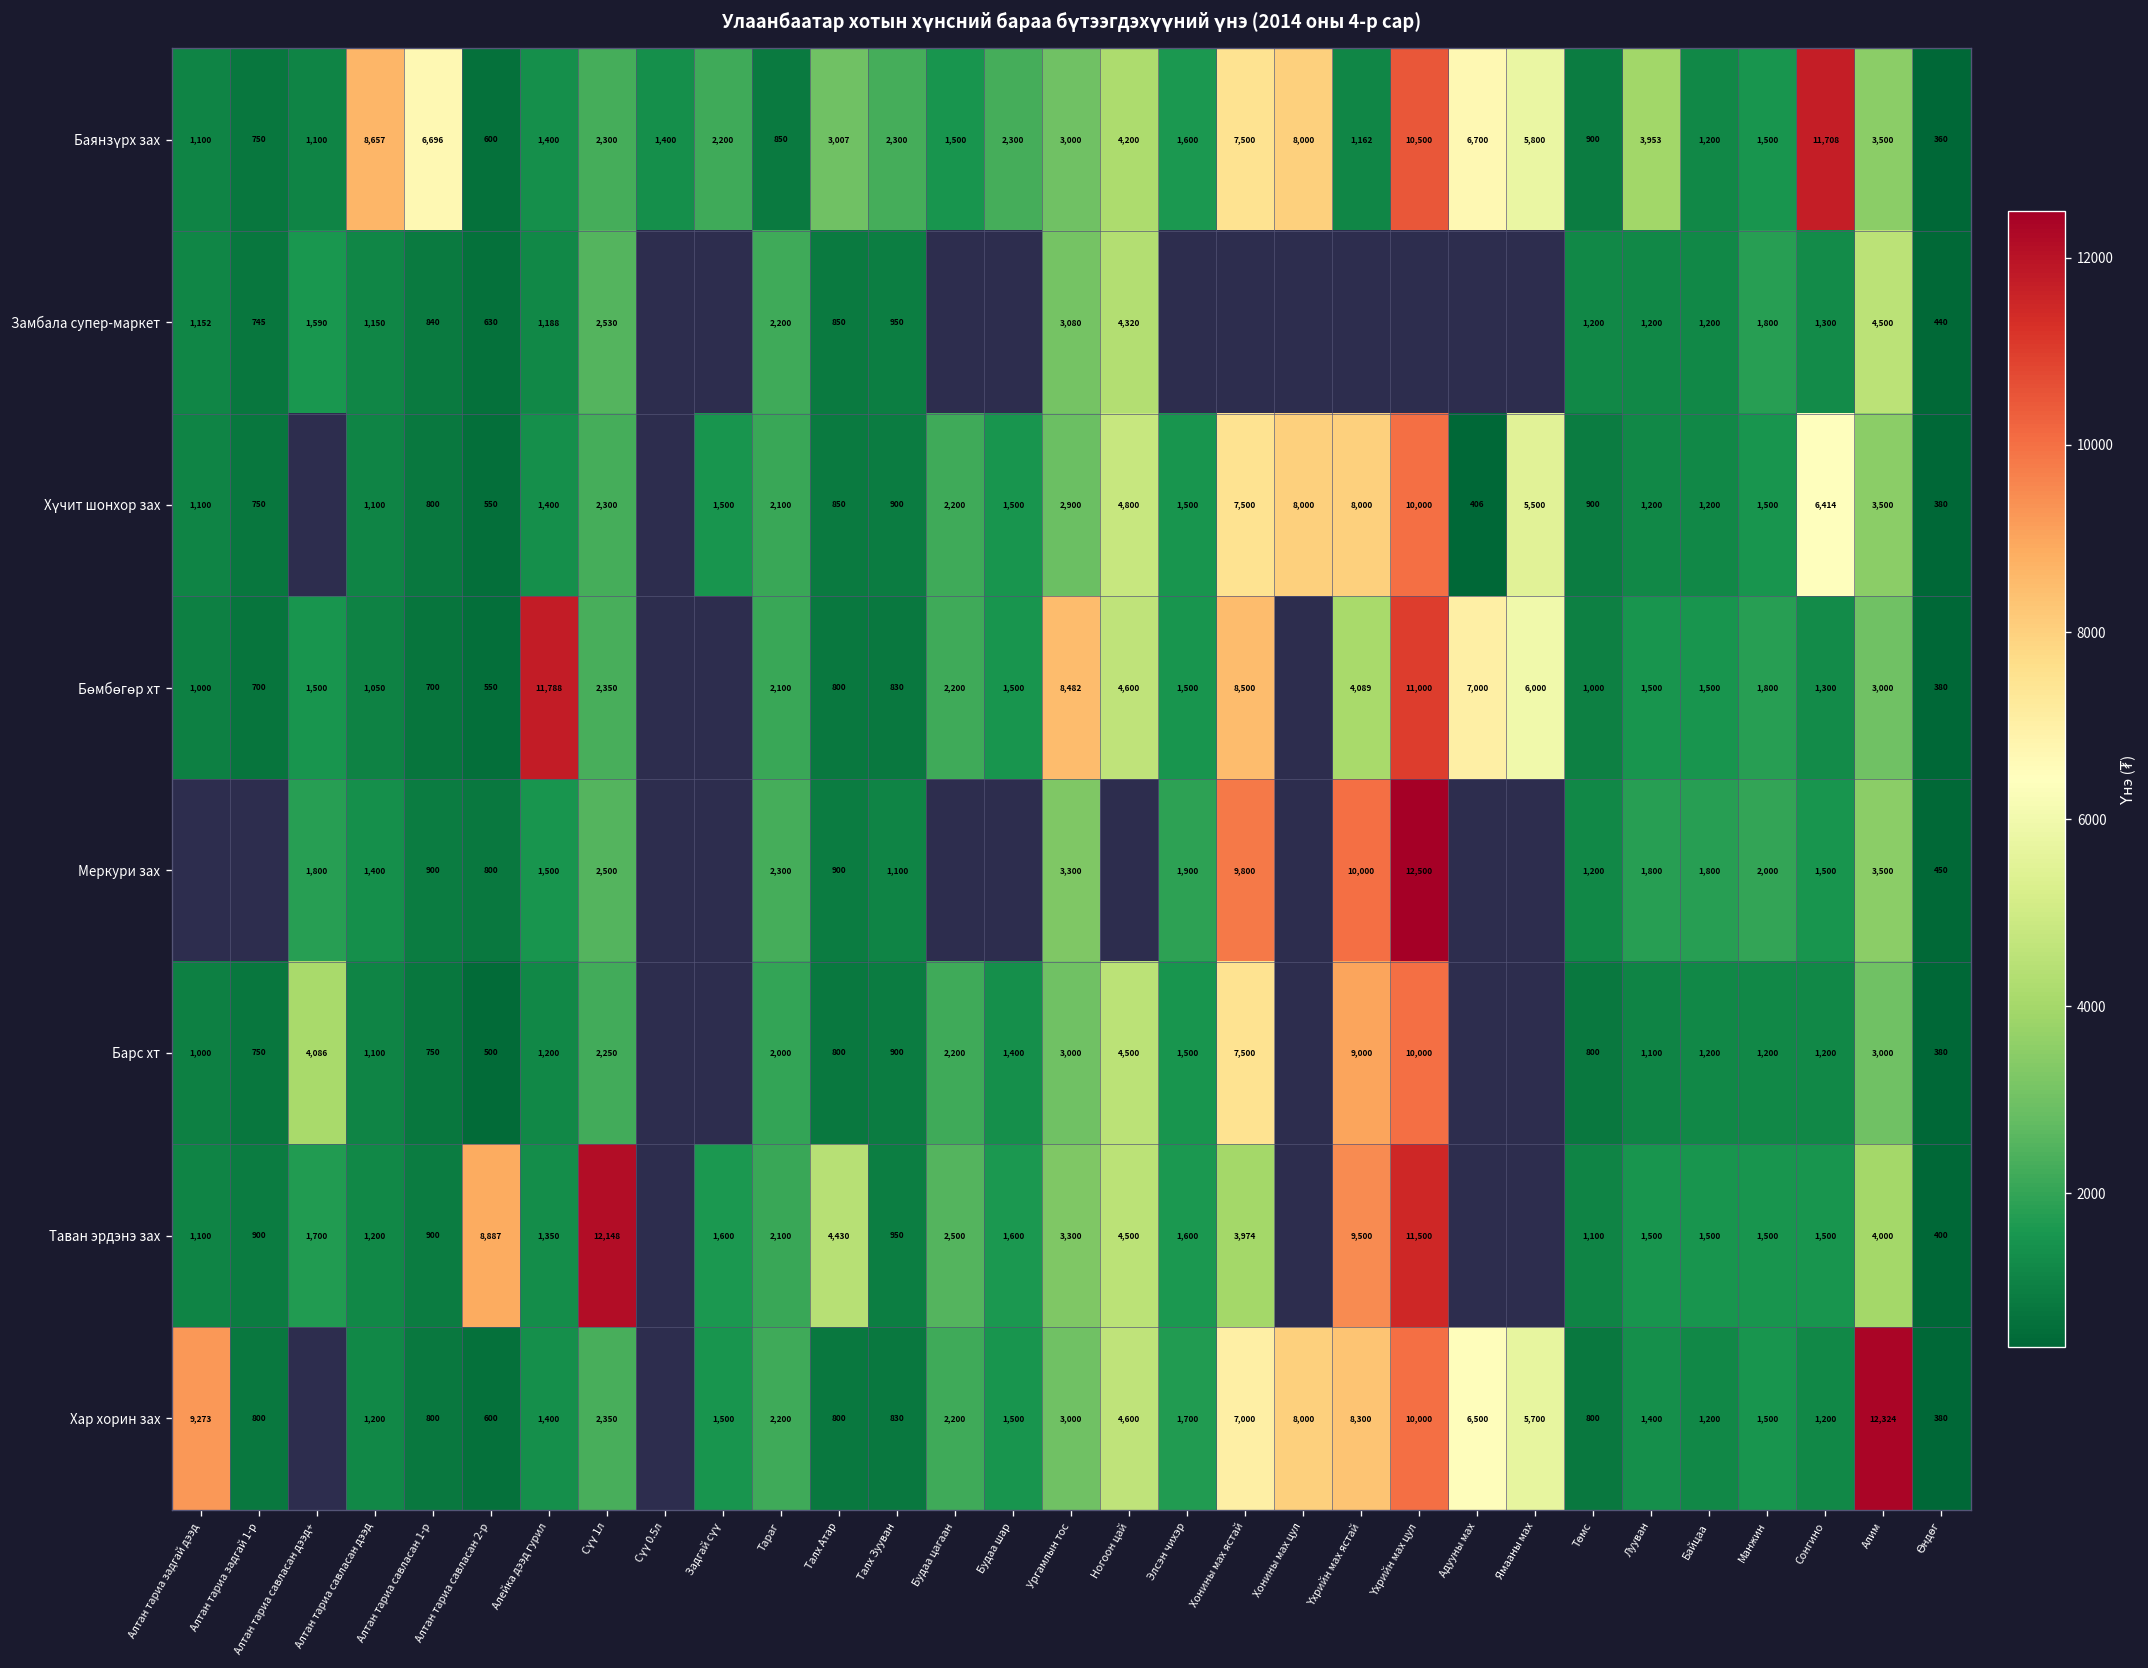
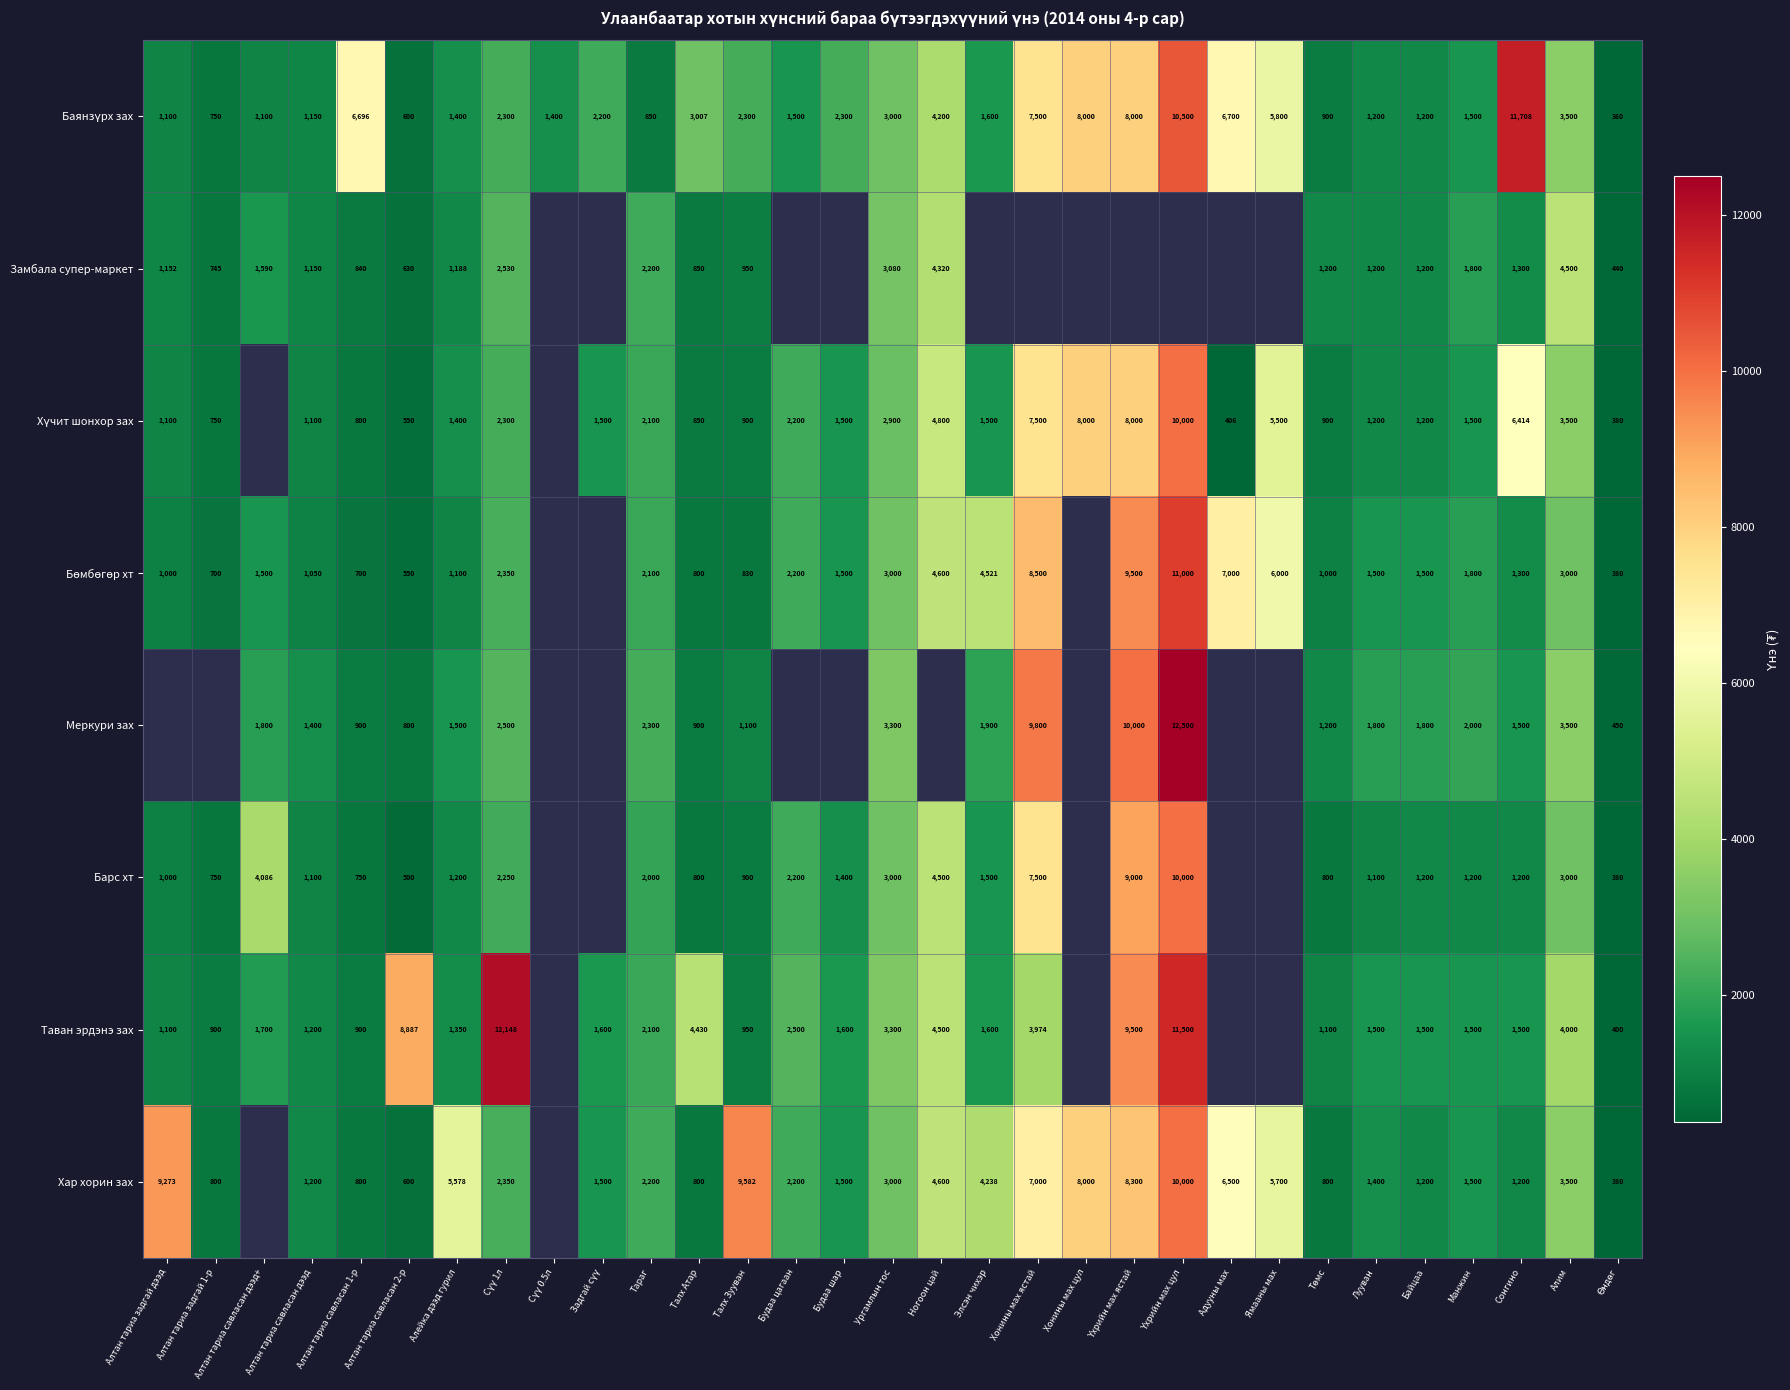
  {
    "Баянзүрх зах": {
      "Алтан тариа задгай дээд": "1,100",
      "Алтан тариа задгай 1-р": "750",
      "Алтан тариа савласан дээд+": "1,100",
-     "Алтан тариа савласан дээд": "8,657",
+     "Алтан тариа савласан дээд": "1,150",
      "Алтан тариа савласан 1-р": "6,696",
      "Алтан тариа савласан 2-р": "600",
      "Алейка дээд гурил": "1,400",
      "Сүү 1л": "2,300",
      "Сүү 0.5л": "1,400",
      "Задгай сүү": "2,200",
      "Тараг": "850",
      "Талх Атар": "3,007",
      "Талх Зууван": "2,300",
      "Будаа цагаан": "1,500",
      "Будаа шар": "2,300",
      "Ургамлын тос": "3,000",
      "Ногоон цай": "4,200",
      "Элсэн чихэр": "1,600",
      "Хонины мах ястай": "7,500",
      "Хонины мах цул": "8,000",
-     "Үхрийн мах ястай": "1,162",
+     "Үхрийн мах ястай": "8,000",
      "Үхрийн мах цул": "10,500",
      "Адууны мах": "6,700",
      "Ямааны мах": "5,800",
      "Төмс": "900",
-     "Лууван": "3,953",
+     "Лууван": "1,200",
      "Байцаа": "1,200",
      "Манжин": "1,500",
      "Сонгино": "11,708",
      "Алим": "3,500",
      "Өндөг": "360"
    },
    "Бөмбөгөр хт": {
      "Алтан тариа задгай дээд": "1,000",
      "Алтан тариа задгай 1-р": "700",
      "Алтан тариа савласан дээд+": "1,500",
      "Алтан тариа савласан дээд": "1,050",
      "Алтан тариа савласан 1-р": "700",
      "Алтан тариа савласан 2-р": "550",
-     "Алейка дээд гурил": "11,788",
+     "Алейка дээд гурил": "1,100",
      "Сүү 1л": "2,350",
      "Тараг": "2,100",
      "Талх Атар": "800",
      "Талх Зууван": "830",
      "Будаа цагаан": "2,200",
      "Будаа шар": "1,500",
-     "Ургамлын тос": "8,482",
+     "Ургамлын тос": "3,000",
      "Ногоон цай": "4,600",
-     "Элсэн чихэр": "1,500",
+     "Элсэн чихэр": "4,521",
      "Хонины мах ястай": "8,500",
-     "Үхрийн мах ястай": "4,089",
+     "Үхрийн мах ястай": "9,500",
      "Үхрийн мах цул": "11,000",
      "Адууны мах": "7,000",
      "Ямааны мах": "6,000",
      "Төмс": "1,000",
      "Лууван": "1,500",
      "Байцаа": "1,500",
      "Манжин": "1,800",
      "Сонгино": "1,300",
      "Алим": "3,000",
      "Өндөг": "380"
    },
    "Хар хорин зах": {
      "Алтан тариа задгай дээд": "9,273",
      "Алтан тариа задгай 1-р": "800",
      "Алтан тариа савласан дээд": "1,200",
      "Алтан тариа савласан 1-р": "800",
      "Алтан тариа савласан 2-р": "600",
-     "Алейка дээд гурил": "1,400",
+     "Алейка дээд гурил": "5,578",
      "Сүү 1л": "2,350",
      "Задгай сүү": "1,500",
      "Тараг": "2,200",
      "Талх Атар": "800",
-     "Талх Зууван": "830",
+     "Талх Зууван": "9,582",
      "Будаа цагаан": "2,200",
      "Будаа шар": "1,500",
      "Ургамлын тос": "3,000",
      "Ногоон цай": "4,600",
-     "Элсэн чихэр": "1,700",
+     "Элсэн чихэр": "4,238",
      "Хонины мах ястай": "7,000",
      "Хонины мах цул": "8,000",
      "Үхрийн мах ястай": "8,300",
      "Үхрийн мах цул": "10,000",
      "Адууны мах": "6,500",
      "Ямааны мах": "5,700",
      "Төмс": "800",
      "Лууван": "1,400",
      "Байцаа": "1,200",
      "Манжин": "1,500",
      "Сонгино": "1,200",
-     "Алим": "12,324",
+     "Алим": "3,500",
      "Өндөг": "380"
    }
  }
